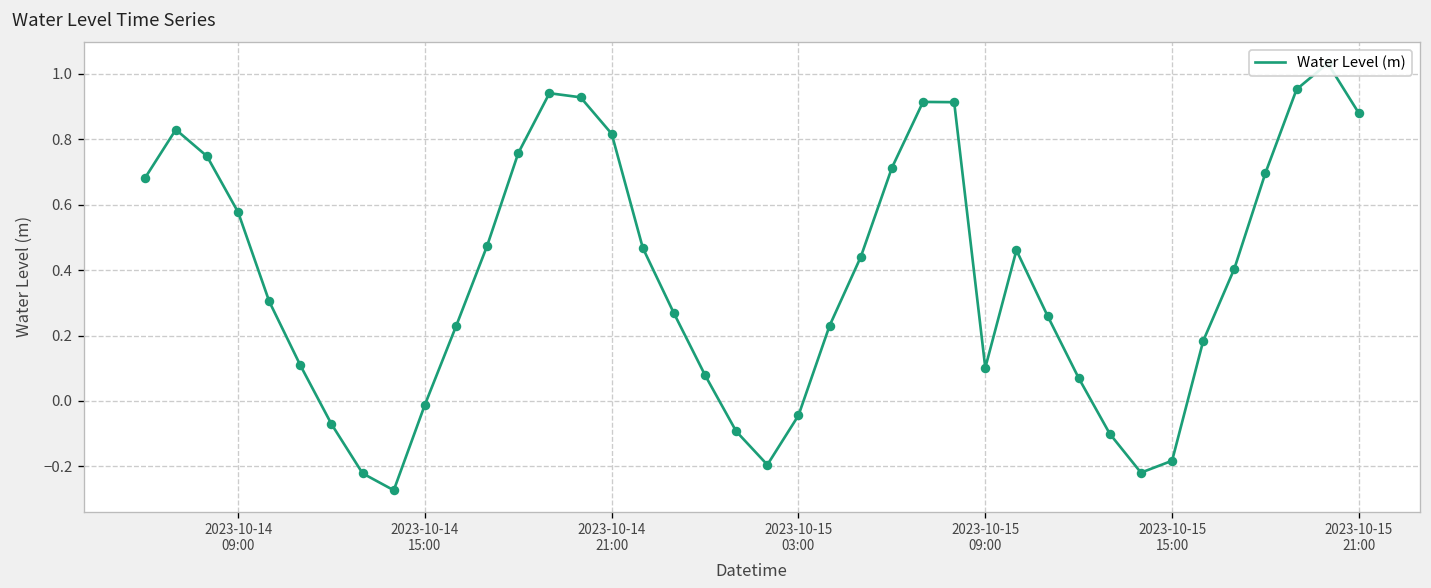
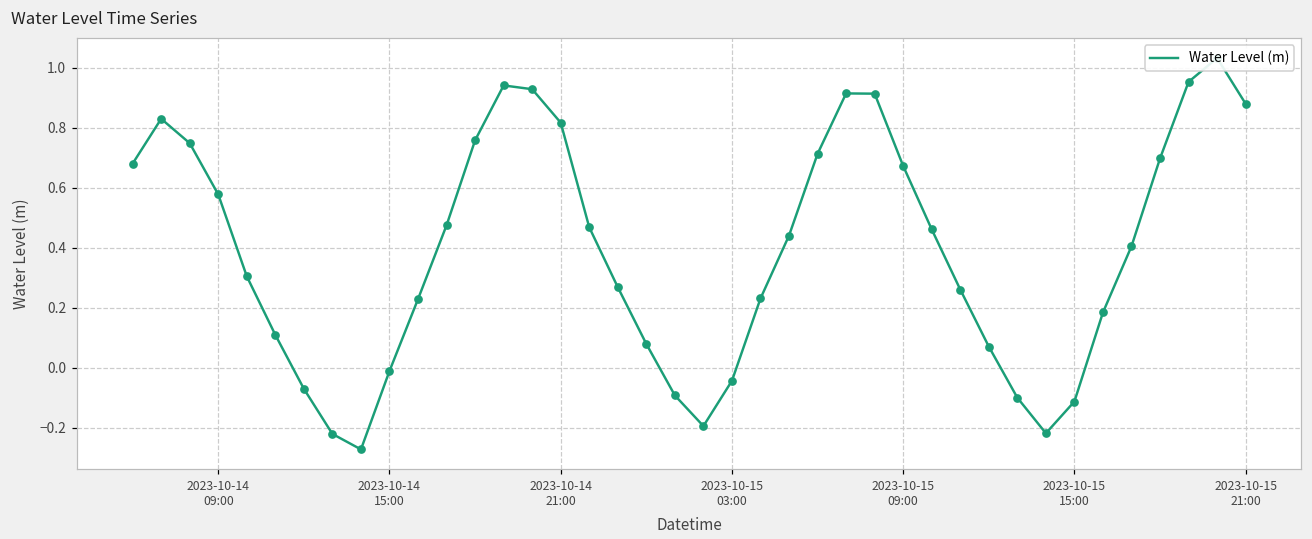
  {
    "2023-10-14 09:00": 0.58,
    "2023-10-14 15:00": -0.01,
    "2023-10-14 21:00": 0.82,
    "2023-10-15 03:00": -0.04,
-   "2023-10-15 09:00": 0.10,
-   "2023-10-15 15:00": -0.18,
+   "2023-10-15 09:00": 0.67,
+   "2023-10-15 15:00": -0.11,
    "2023-10-15 21:00": 0.88
  }
